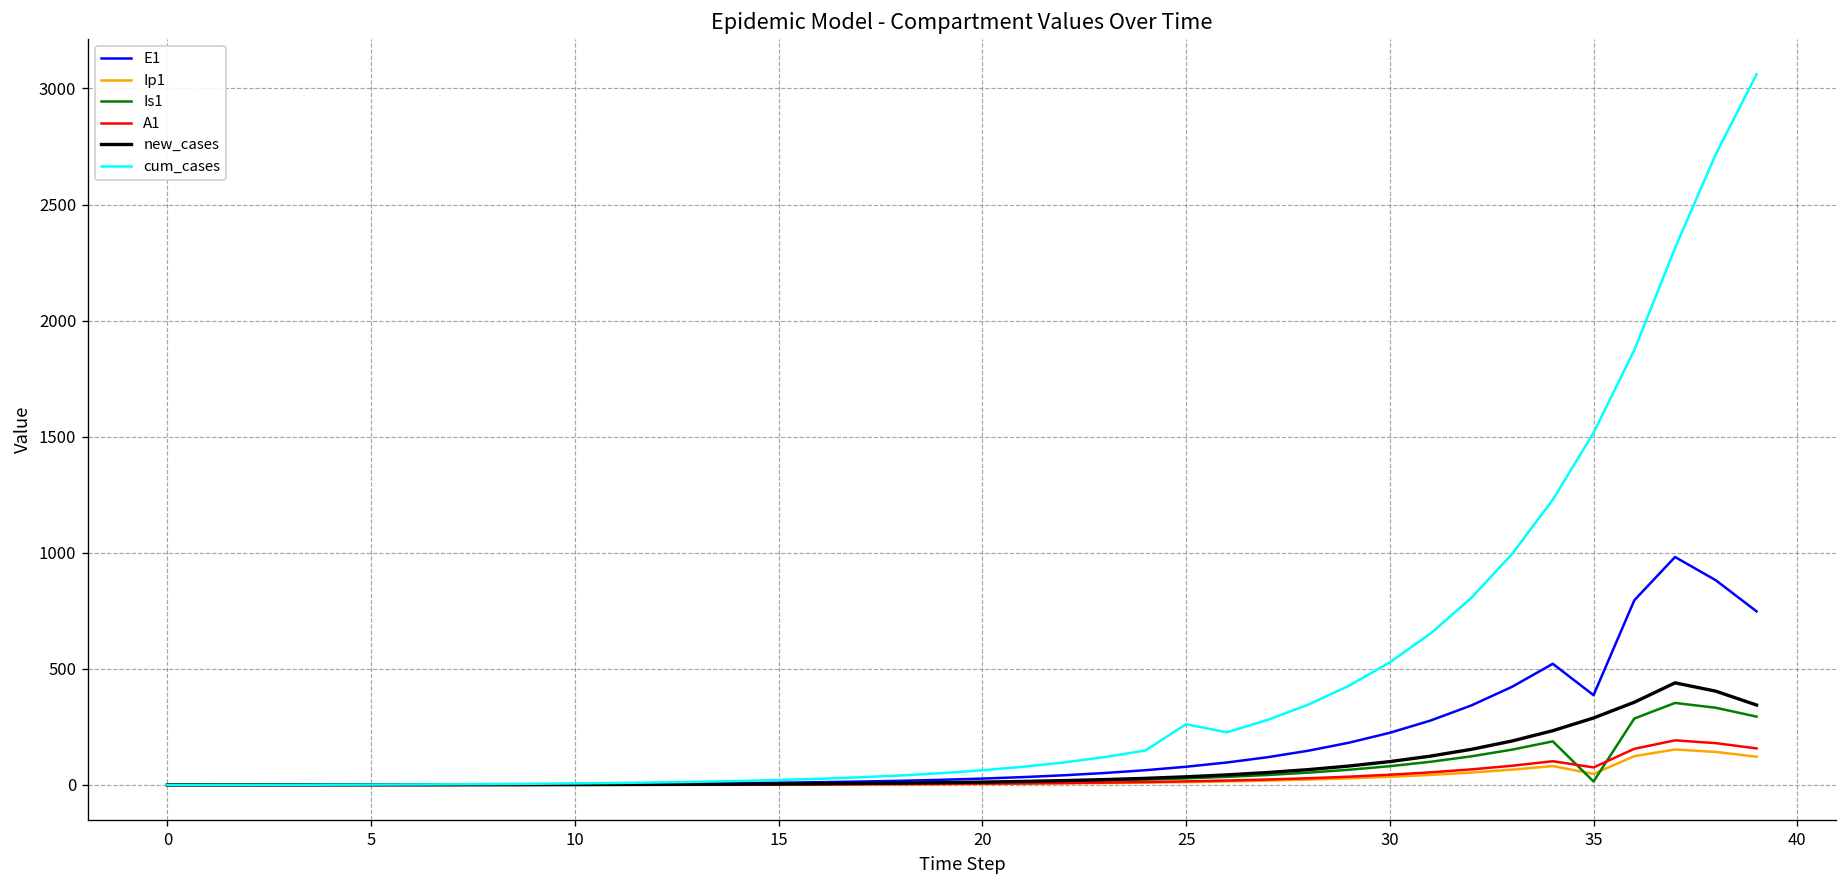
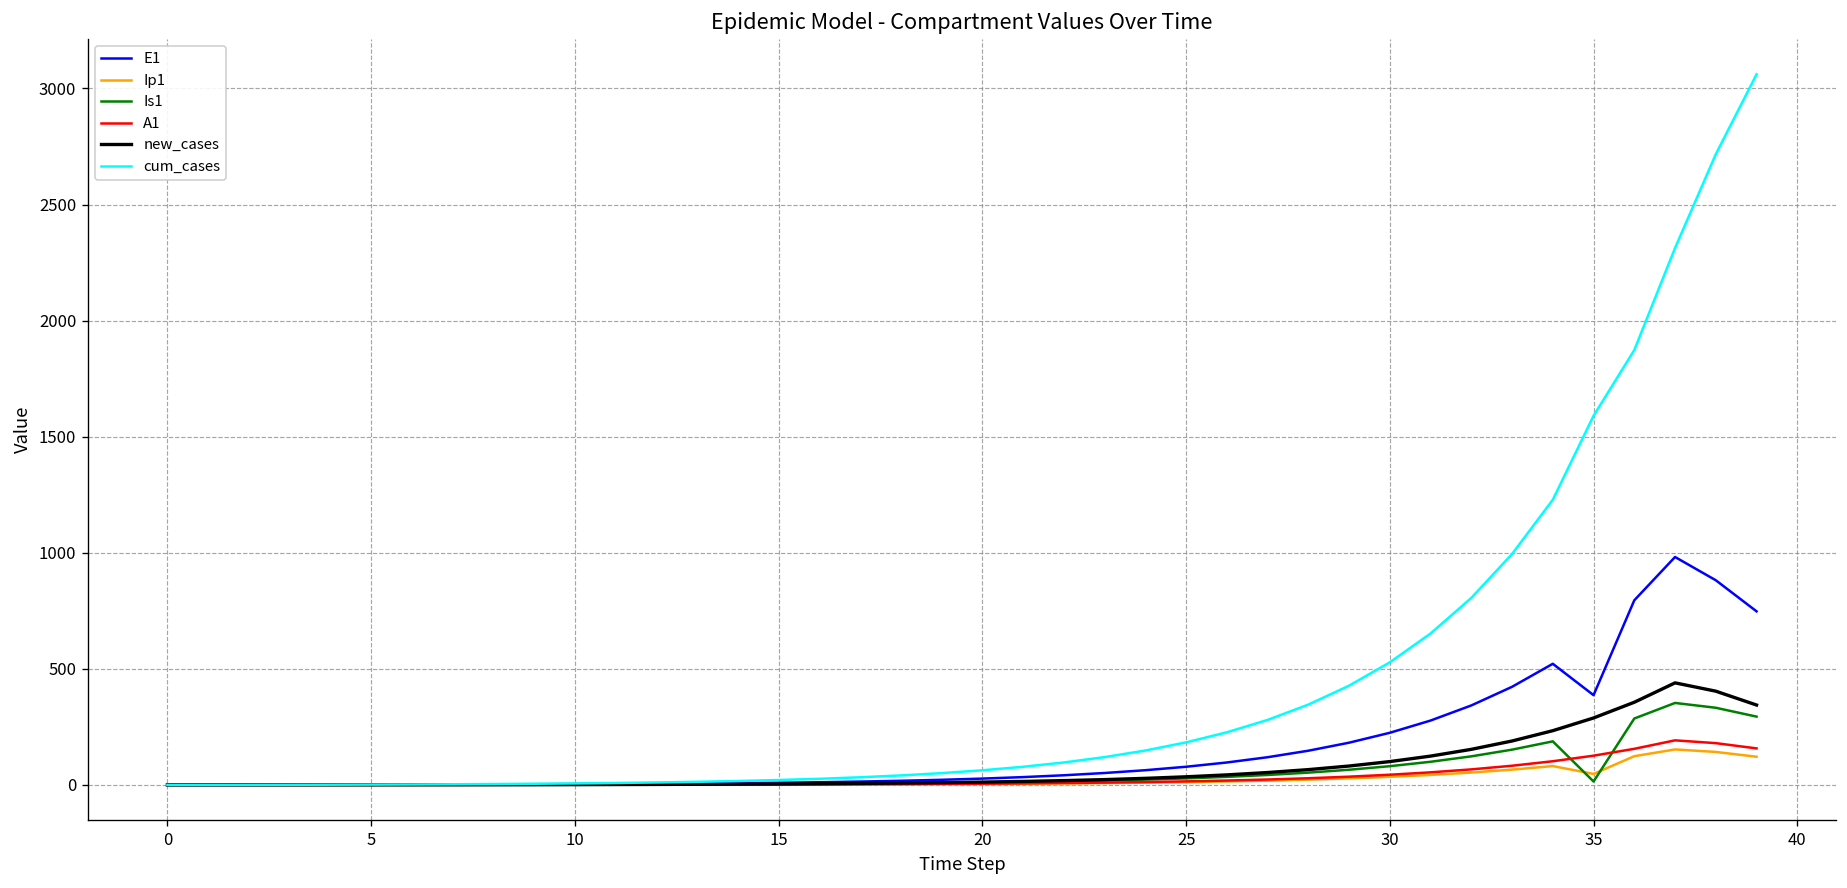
  {
    "E1": {
      "20": 30,
      "25": 80,
      "30": 220,
      "35": 390
    },
    "Ip1": {
      "35": 50
    },
    "Is1": {
      "30": 80,
      "35": 10
    },
    "A1": {
-     "35": 80
+     "35": 130
    },
    "new_cases": {
      "30": 100,
      "35": 290
    },
    "cum_cases": {
      "20": 60,
-     "25": 260,
+     "25": 180,
      "30": 530,
-     "35": 1520
+     "35": 1590
    }
  }
